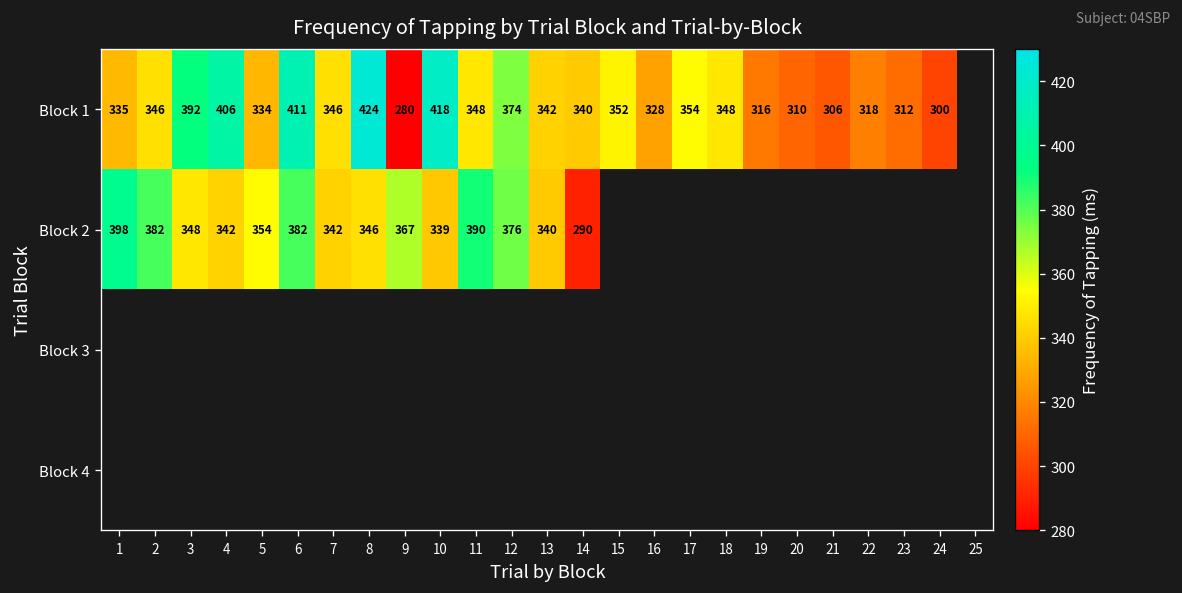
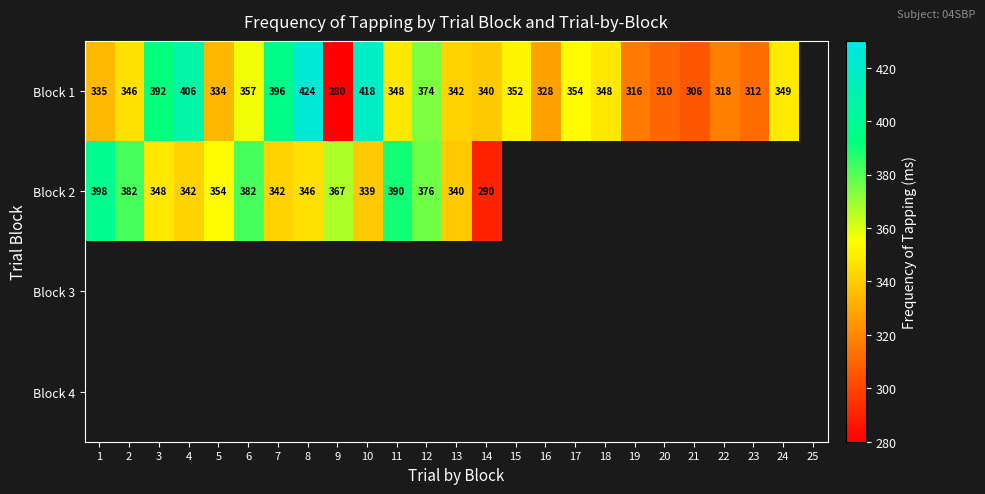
  {
    "Block 1": {
      "1": 335,
      "2": 346,
      "3": 392,
      "4": 406,
      "5": 334,
-     "6": 411,
-     "7": 346,
+     "6": 357,
+     "7": 396,
      "8": 424,
      "9": 280,
      "10": 418,
      "11": 348,
      "12": 374,
      "13": 342,
      "14": 340,
      "15": 352,
      "16": 328,
      "17": 354,
      "18": 348,
      "19": 316,
      "20": 310,
      "21": 306,
      "22": 318,
      "23": 312,
-     "24": 300
+     "24": 349
    },
    "Block 2": {
      "1": 398,
      "2": 382,
      "3": 348,
      "4": 342,
      "5": 354,
      "6": 382,
      "7": 342,
      "8": 346,
      "9": 367,
      "10": 339,
      "11": 390,
      "12": 376,
      "13": 340,
      "14": 290
    }
  }
